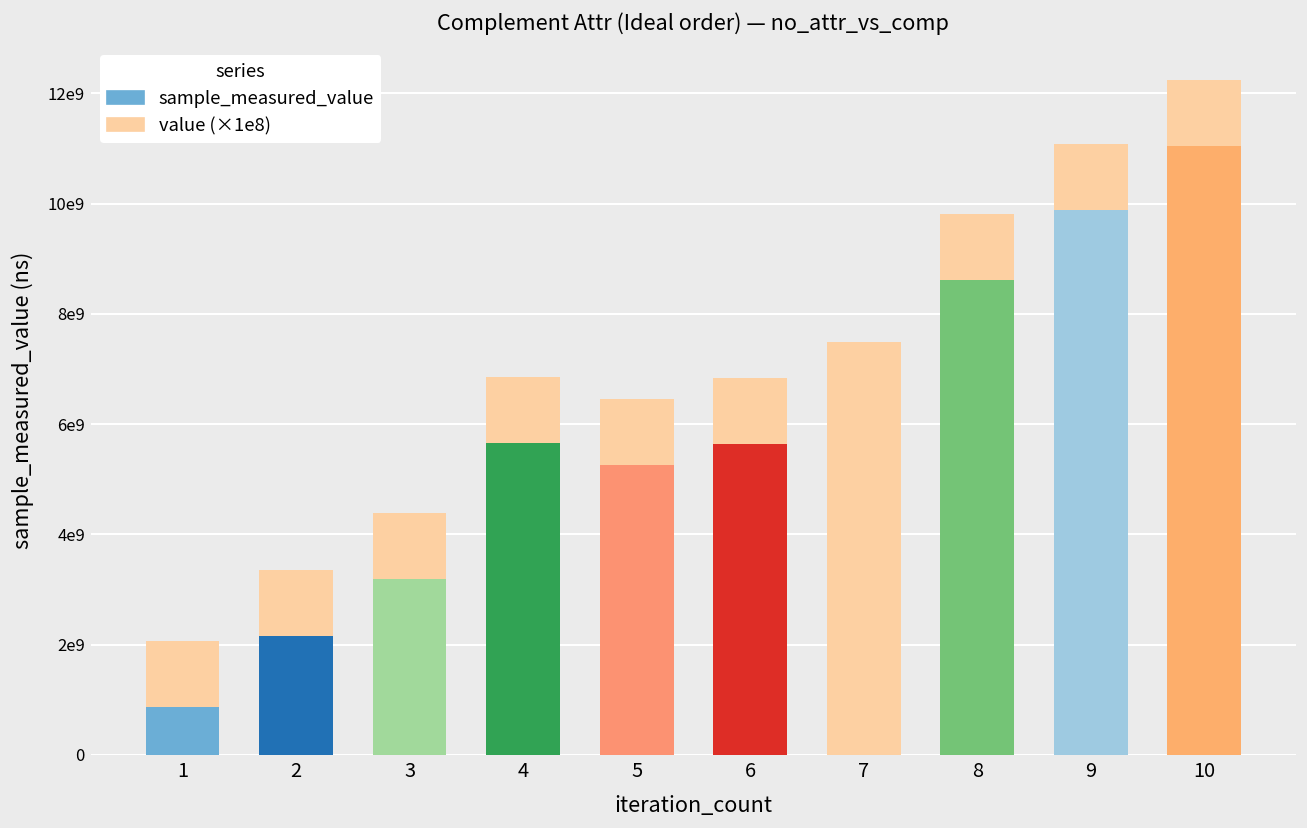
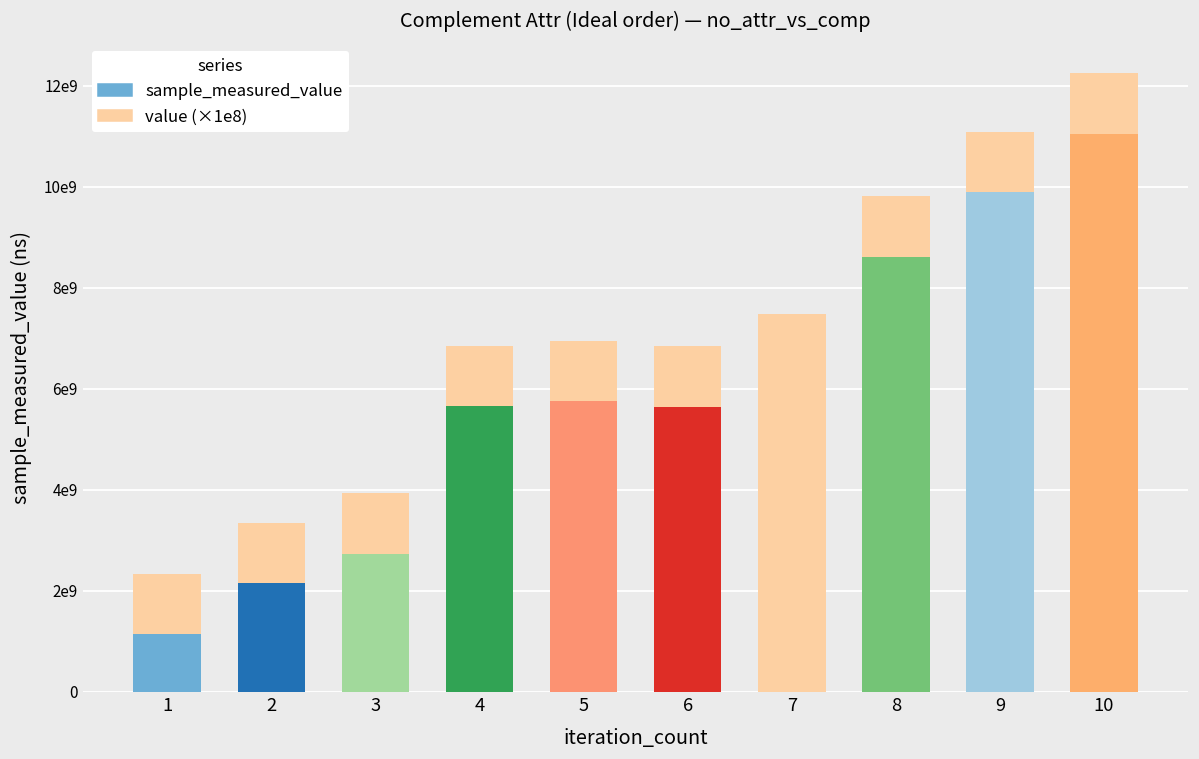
  {
    "sample_measured_value": {
-     "1": 900000000,
+     "1": 1100000000,
      "2": 2100000000,
-     "3": 3200000000,
+     "3": 2700000000,
      "4": 5600000000,
-     "5": 5300000000,
+     "5": 5800000000,
      "6": 5600000000,
      "7": 6300000000,
      "8": 8600000000,
      "9": 9900000000,
      "10": 11000000000
    },
    "value (×1e8)": {
      "1": 1200000000,
      "2": 1200000000,
      "3": 1200000000,
      "4": 1200000000,
      "5": 1200000000,
      "6": 1200000000,
      "7": 1200000000,
      "8": 1200000000,
      "9": 1200000000,
      "10": 1200000000
    }
  }
